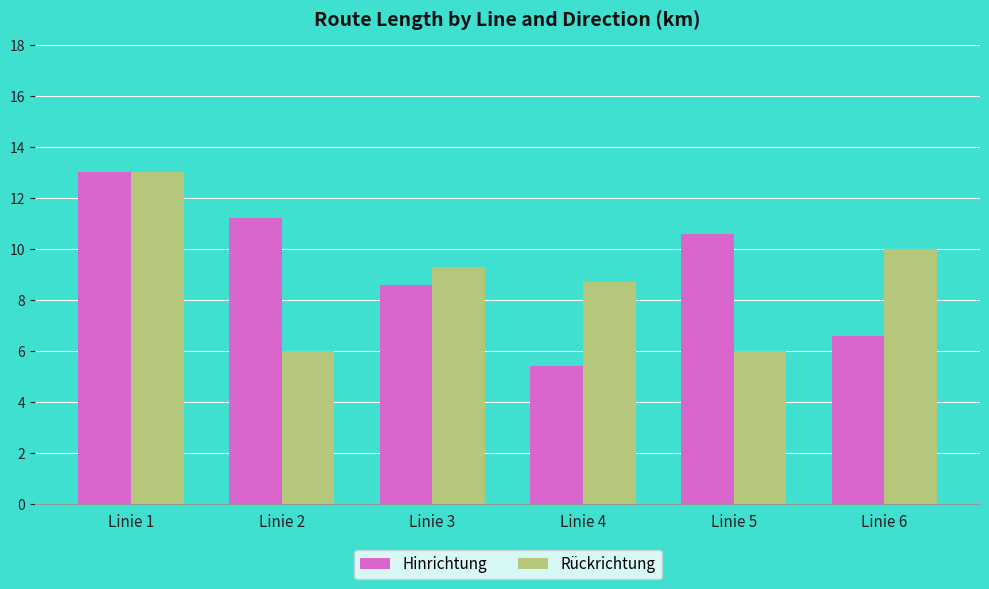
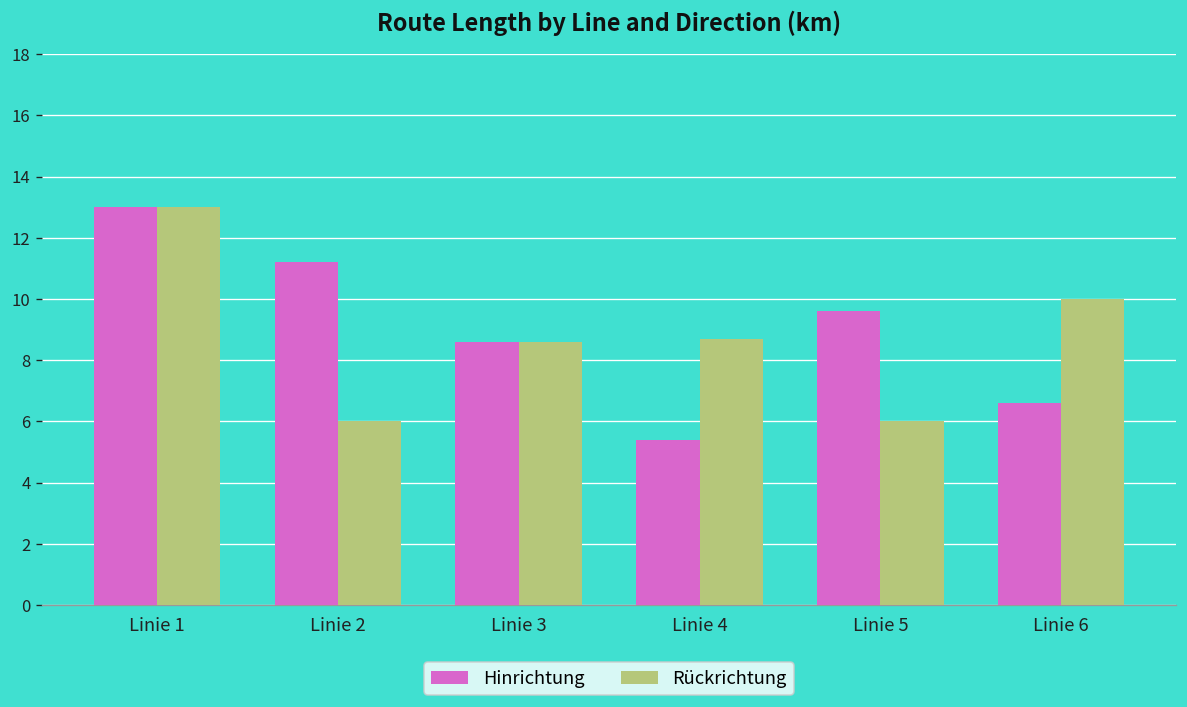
  {
    "Hinrichtung": {
      "Linie 1": 13.0,
      "Linie 2": 11.2,
      "Linie 3": 8.6,
      "Linie 4": 5.4,
-     "Linie 5": 10.6,
+     "Linie 5": 9.6,
      "Linie 6": 6.6
    },
    "Rückrichtung": {
      "Linie 1": 13.0,
      "Linie 2": 6.0,
-     "Linie 3": 9.3,
+     "Linie 3": 8.6,
      "Linie 4": 8.7,
      "Linie 5": 6.0,
      "Linie 6": 10.0
    }
  }
